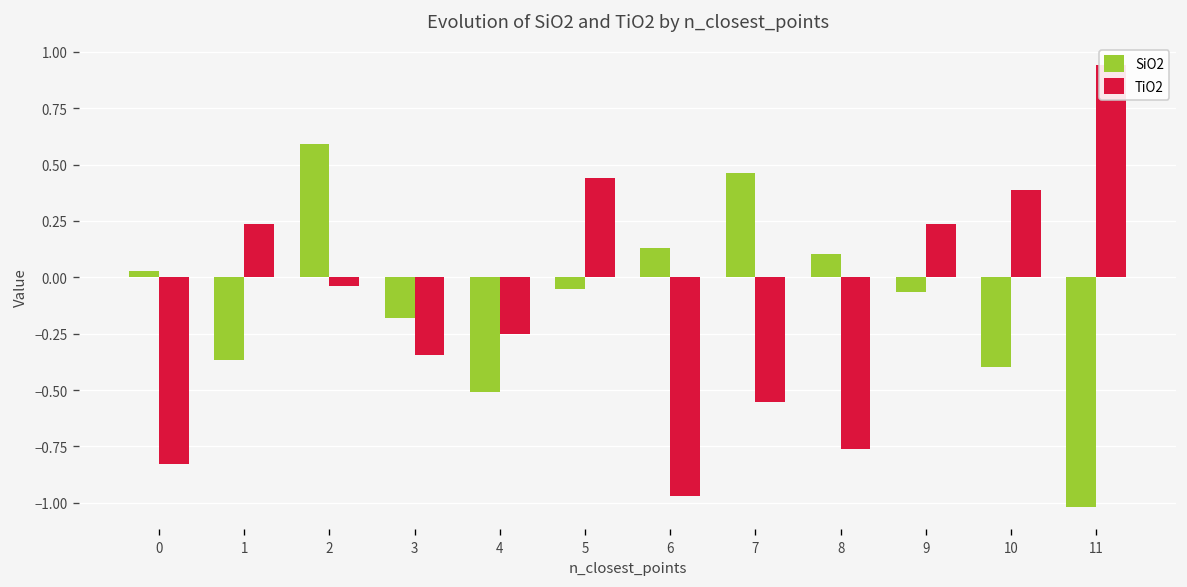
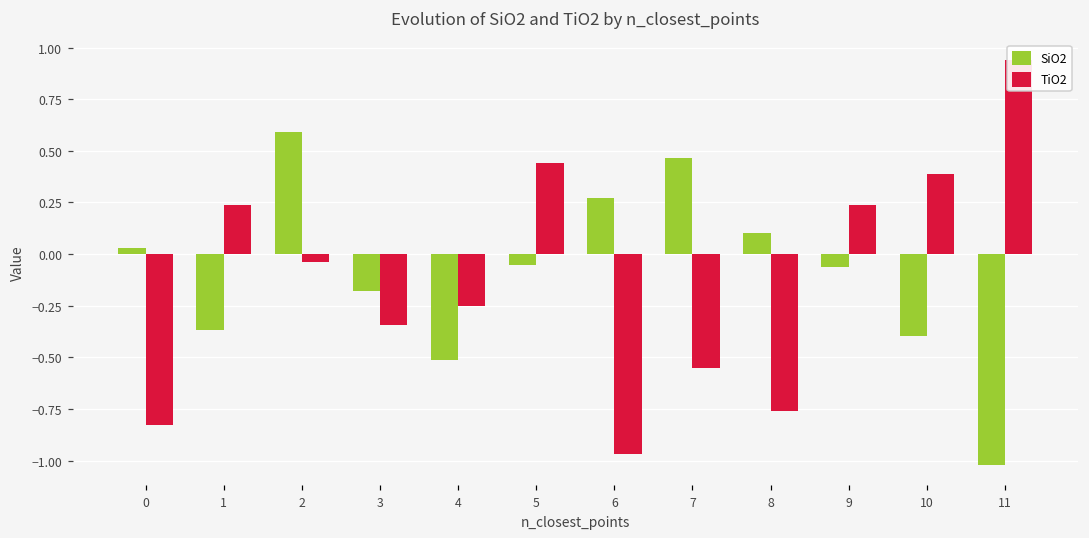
  {
    "SiO2": {
      "0": 0.03,
      "1": -0.37,
      "2": 0.59,
      "3": -0.18,
      "4": -0.51,
      "5": -0.05,
-     "6": 0.13,
+     "6": 0.27,
      "7": 0.46,
      "8": 0.10,
      "9": -0.06,
      "10": -0.40,
      "11": -1.02
    },
    "TiO2": {
      "0": -0.83,
      "1": 0.24,
      "2": -0.04,
      "3": -0.34,
      "4": -0.25,
      "5": 0.44,
      "6": -0.97,
      "7": -0.55,
      "8": -0.76,
      "9": 0.24,
      "10": 0.39
    }
  }
